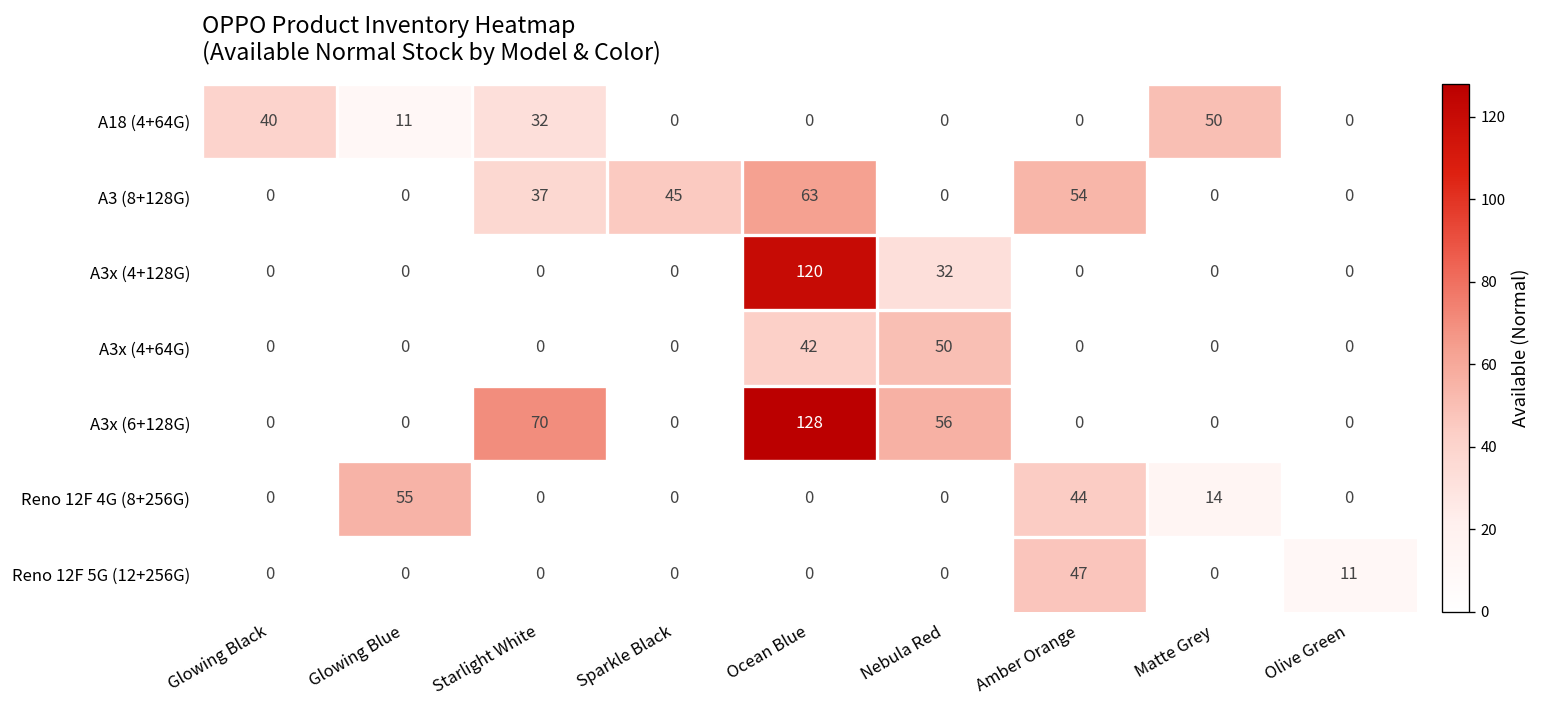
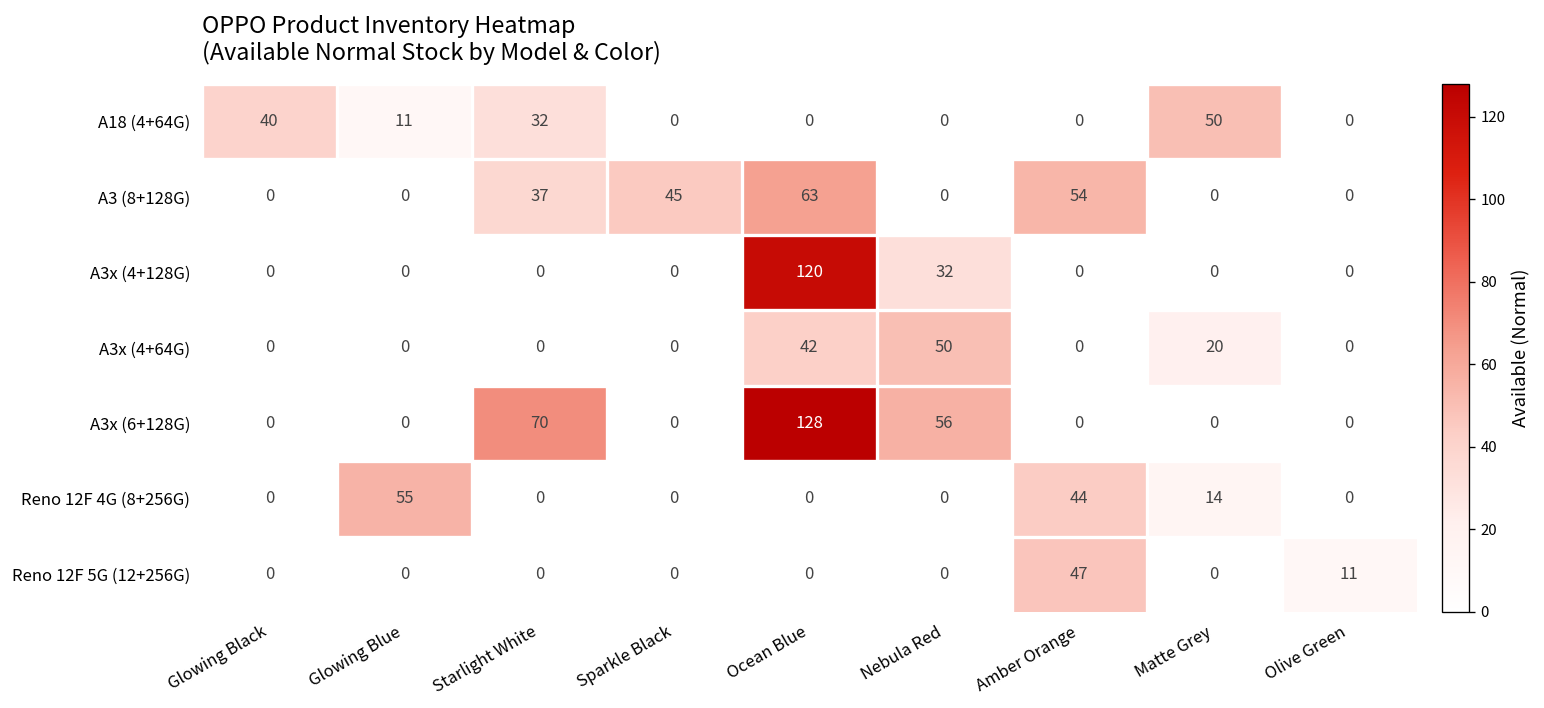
  {
    "A18 (4+64G)": {
      "Glowing Black": 40,
      "Glowing Blue": 11,
      "Starlight White": 32,
      "Sparkle Black": 0,
      "Ocean Blue": 0,
      "Nebula Red": 0,
      "Amber Orange": 0,
      "Matte Grey": 50,
      "Olive Green": 0
    },
    "A3 (8+128G)": {
      "Glowing Black": 0,
      "Glowing Blue": 0,
      "Starlight White": 37,
      "Sparkle Black": 45,
      "Ocean Blue": 63,
      "Nebula Red": 0,
      "Amber Orange": 54,
      "Matte Grey": 0,
      "Olive Green": 0
    },
    "A3x (4+128G)": {
      "Glowing Black": 0,
      "Glowing Blue": 0,
      "Starlight White": 0,
      "Sparkle Black": 0,
      "Ocean Blue": 120,
      "Nebula Red": 32,
      "Amber Orange": 0,
      "Matte Grey": 0,
      "Olive Green": 0
    },
    "A3x (4+64G)": {
      "Glowing Black": 0,
      "Glowing Blue": 0,
      "Starlight White": 0,
      "Sparkle Black": 0,
      "Ocean Blue": 42,
      "Nebula Red": 50,
      "Amber Orange": 0,
-     "Matte Grey": 0,
+     "Matte Grey": 20,
      "Olive Green": 0
    },
    "A3x (6+128G)": {
      "Glowing Black": 0,
      "Glowing Blue": 0,
      "Starlight White": 70,
      "Sparkle Black": 0,
      "Ocean Blue": 128,
      "Nebula Red": 56,
      "Amber Orange": 0,
      "Matte Grey": 0,
      "Olive Green": 0
    },
    "Reno 12F 4G (8+256G)": {
      "Glowing Black": 0,
      "Glowing Blue": 55,
      "Starlight White": 0,
      "Sparkle Black": 0,
      "Ocean Blue": 0,
      "Nebula Red": 0,
      "Amber Orange": 44,
      "Matte Grey": 14,
      "Olive Green": 0
    },
    "Reno 12F 5G (12+256G)": {
      "Glowing Black": 0,
      "Glowing Blue": 0,
      "Starlight White": 0,
      "Sparkle Black": 0,
      "Ocean Blue": 0,
      "Nebula Red": 0,
      "Amber Orange": 47,
      "Matte Grey": 0,
      "Olive Green": 11
    }
  }
